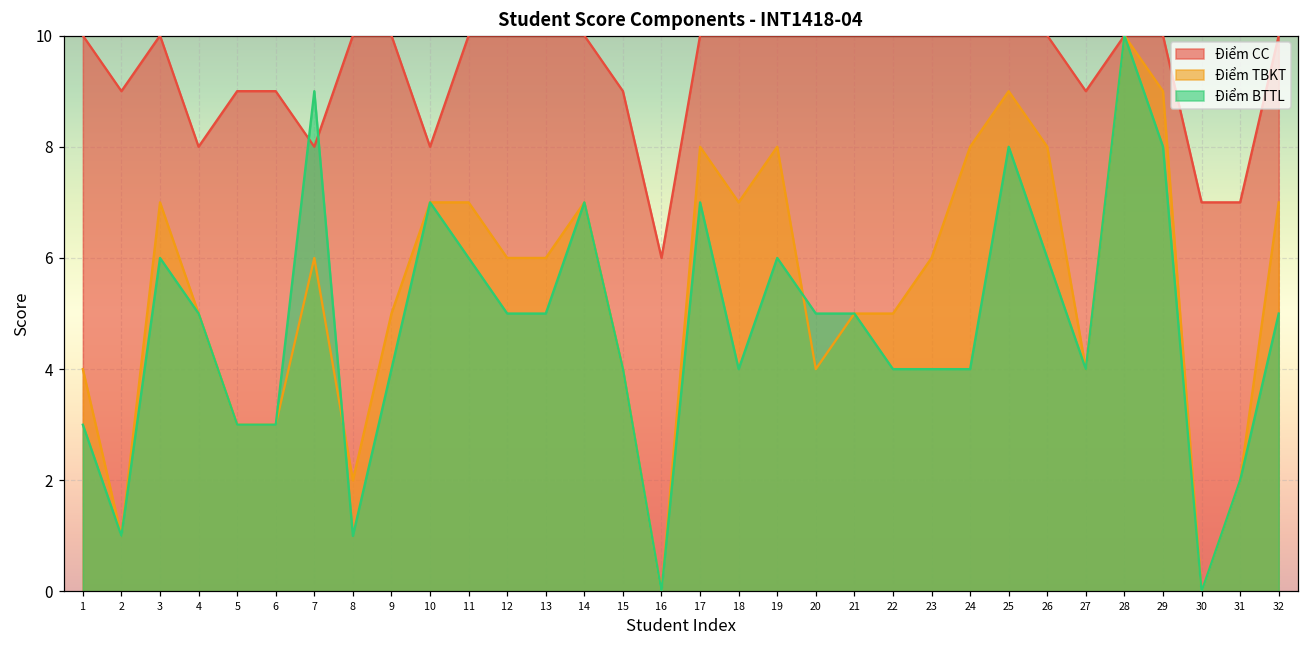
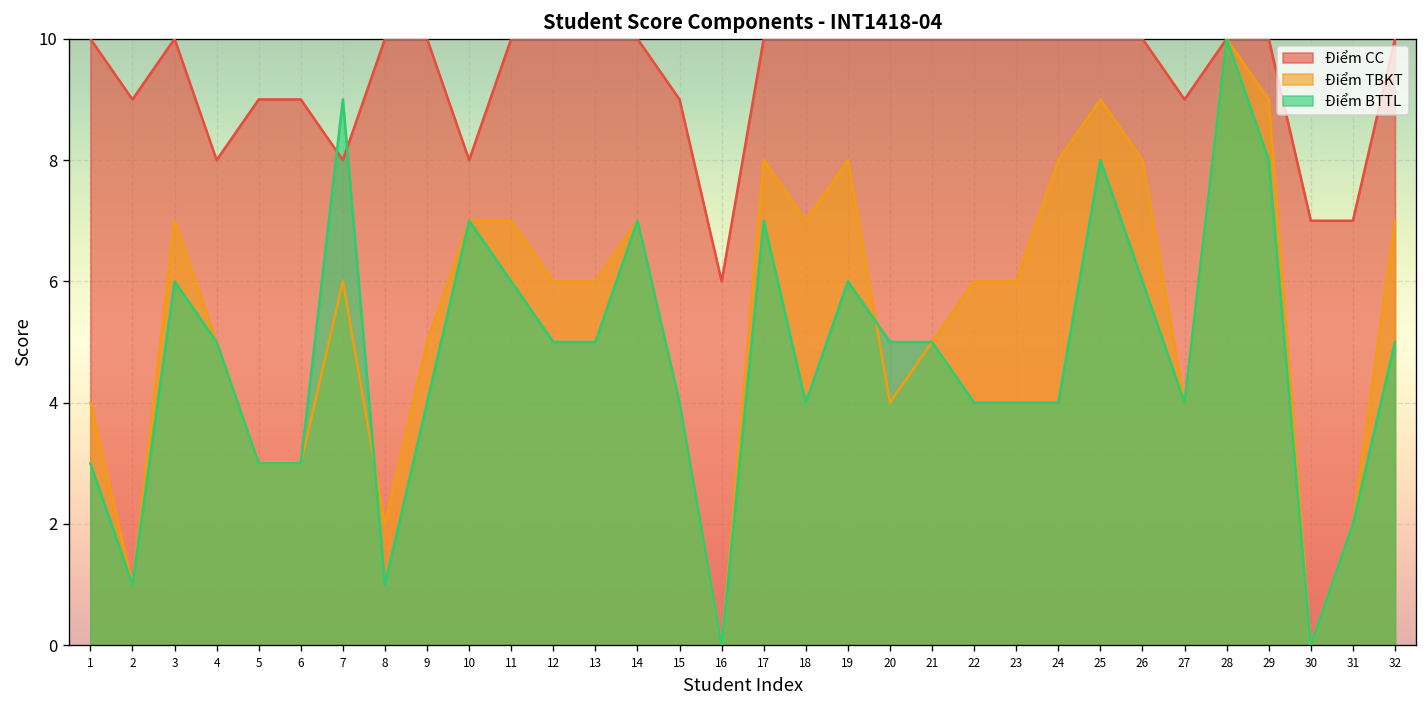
  {
    "Điểm CC": {
      "1": 10,
      "2": 9,
      "3": 10,
      "4": 8,
      "5": 9,
      "6": 9,
      "7": 8,
      "8": 10,
      "9": 10,
      "10": 8,
      "11": 10,
      "12": 10,
      "13": 10,
      "14": 10,
      "15": 9,
      "16": 6,
      "17": 10,
      "18": 10,
      "19": 10,
      "20": 10,
      "21": 10,
      "22": 10,
      "23": 10,
      "24": 10,
      "25": 10,
      "26": 10,
      "27": 9,
      "29": 10,
      "30": 7,
      "31": 7,
      "32": 10
    },
    "Điểm TBKT": {
      "1": 4,
      "3": 7,
      "7": 6,
      "8": 2,
      "9": 5,
      "11": 7,
      "12": 6,
      "13": 6,
      "17": 8,
      "18": 7,
      "19": 8,
      "20": 4,
-     "22": 5,
+     "22": 6,
      "23": 6,
      "24": 8,
      "25": 9,
      "26": 8,
      "29": 9,
      "32": 7
    },
    "Điểm BTTL": {
      "1": 3,
      "3": 6,
      "7": 9,
      "8": 1,
      "9": 4,
      "11": 6,
      "12": 5,
      "13": 5,
      "17": 7,
      "18": 4,
      "19": 6,
      "20": 5,
      "22": 4,
      "23": 4,
      "24": 4,
      "25": 8,
      "26": 6,
      "29": 8,
      "32": 5
    }
  }
